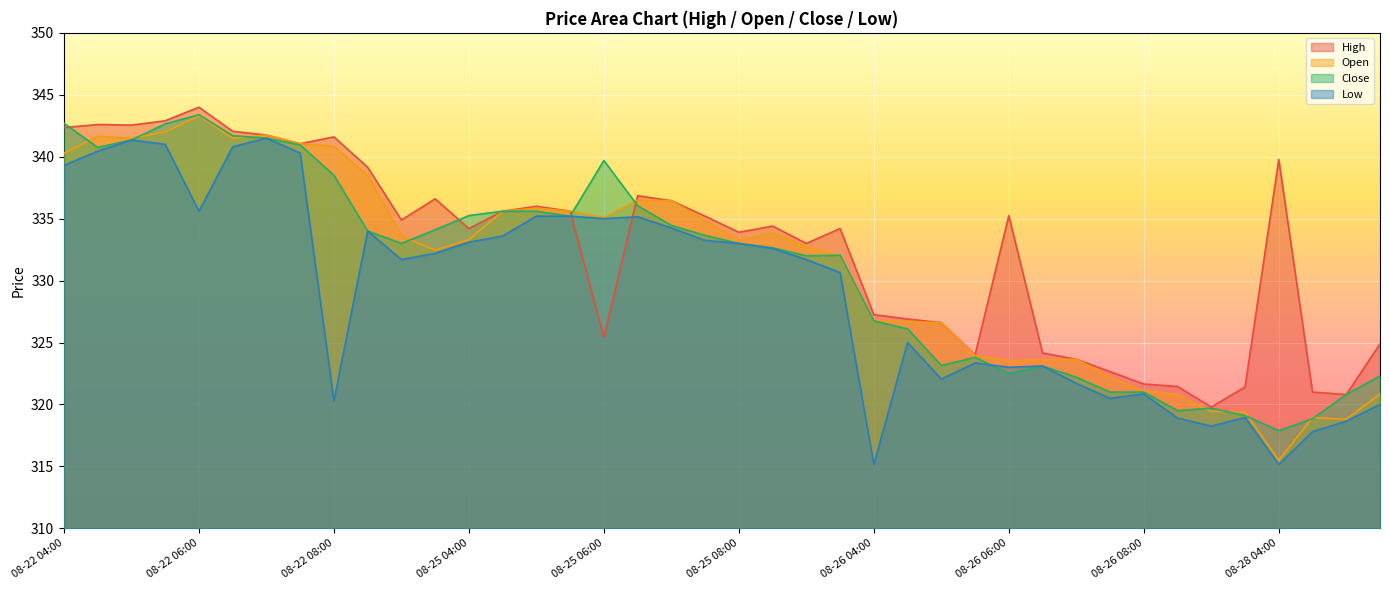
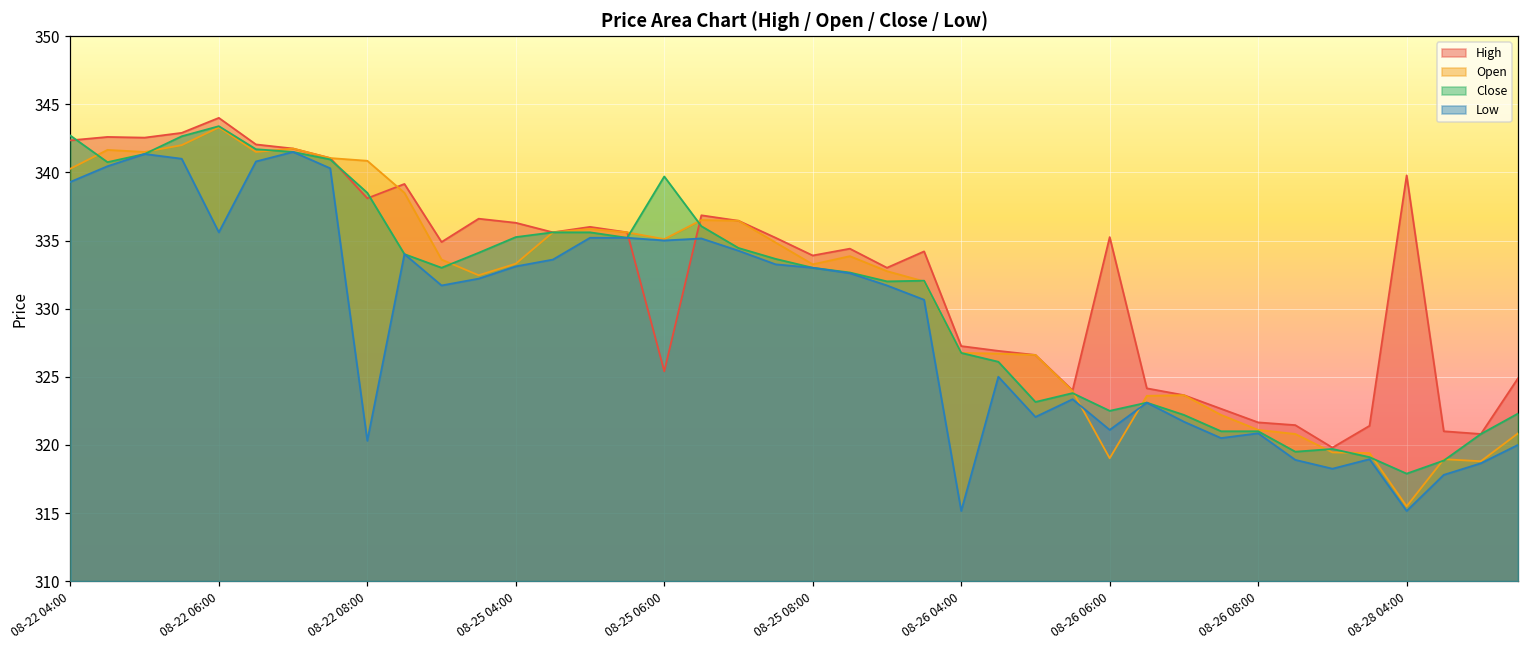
  {
    "High": {
      "08-22 04:00": 342.4,
      "08-22 06:00": 344.0,
-     "08-22 08:00": 341.6,
-     "08-25 04:00": 334.2,
+     "08-22 08:00": 338.1,
+     "08-25 04:00": 336.3,
      "08-25 06:00": 325.4,
      "08-25 08:00": 333.9,
      "08-26 04:00": 327.3,
      "08-26 06:00": 335.3,
      "08-26 08:00": 321.7,
      "08-28 04:00": 339.8
    },
    "Open": {
      "08-22 04:00": 340.3,
      "08-22 08:00": 340.9,
      "08-25 08:00": 333.3,
-     "08-26 06:00": 323.6,
+     "08-26 06:00": 319.0,
      "08-28 04:00": 315.5
    },
    "Close": {
      "08-22 04:00": 342.7,
      "08-22 08:00": 338.5,
      "08-25 04:00": 335.3,
      "08-25 06:00": 339.7,
      "08-26 06:00": 322.5,
      "08-28 04:00": 317.9
    },
    "Low": {
      "08-22 04:00": 339.3,
      "08-22 06:00": 335.6,
      "08-22 08:00": 320.3,
      "08-26 04:00": 315.2,
-     "08-26 06:00": 323.0,
+     "08-26 06:00": 321.1,
      "08-28 04:00": 315.2
    }
  }
